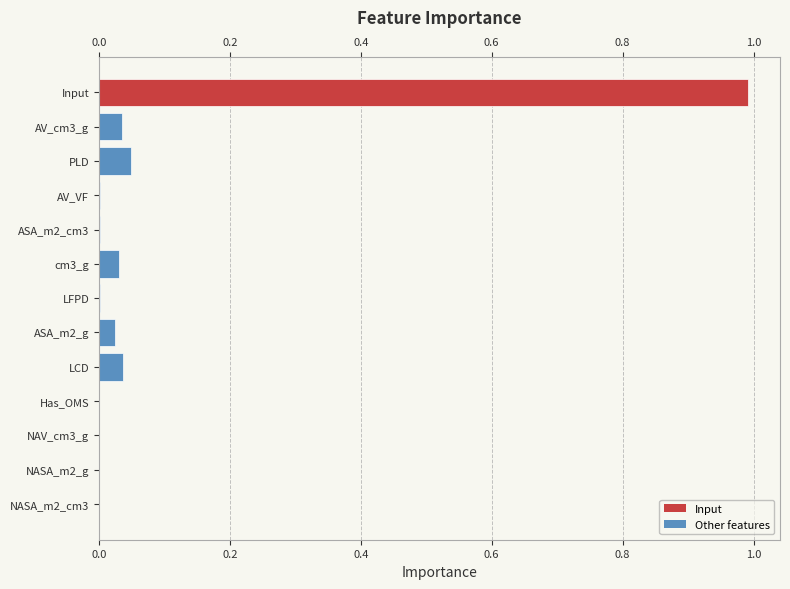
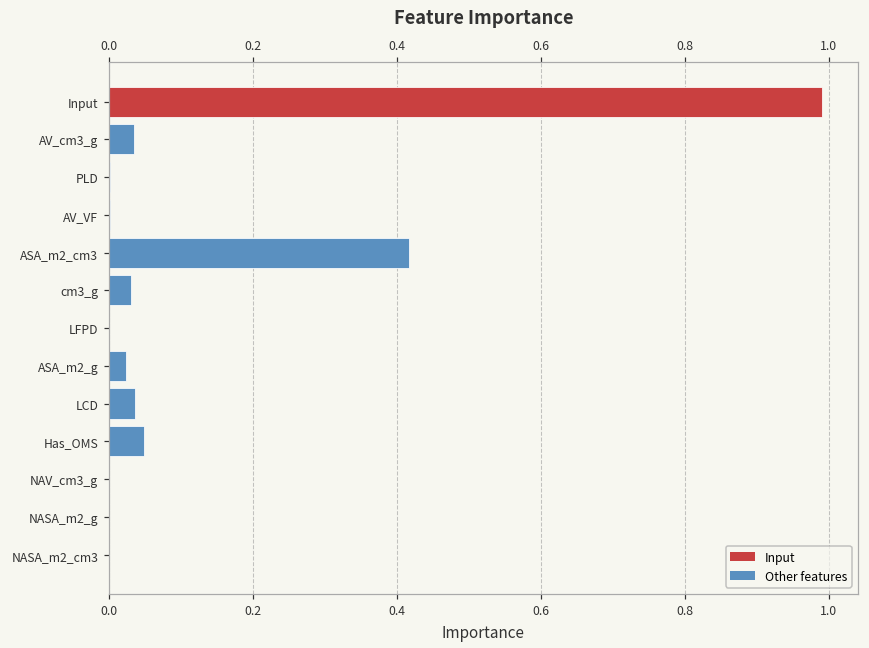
  {
    "Input": 0.99,
    "AV_cm3_g": 0.03,
-   "PLD": 0.05,
-   "ASA_m2_cm3": 0.00,
+   "PLD": 0.00,
+   "ASA_m2_cm3": 0.42,
    "cm3_g": 0.03,
    "ASA_m2_g": 0.02,
    "LCD": 0.04,
-   "Has_OMS": 0.00
+   "Has_OMS": 0.05
  }
